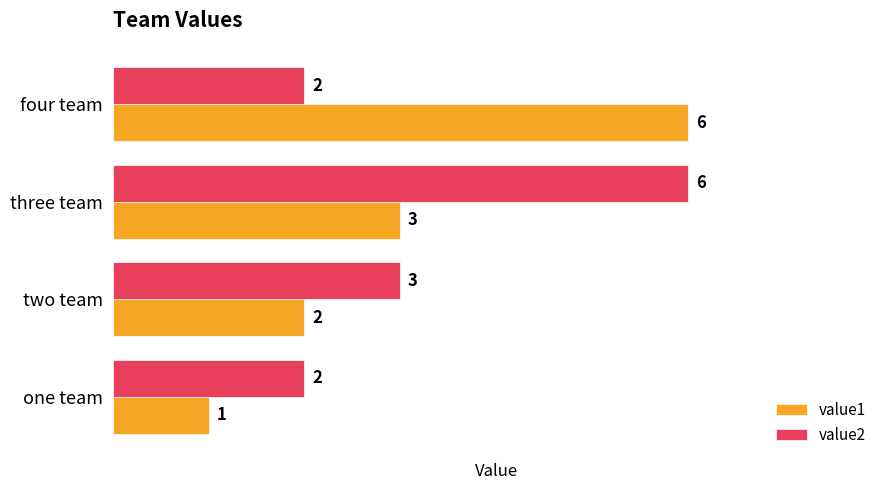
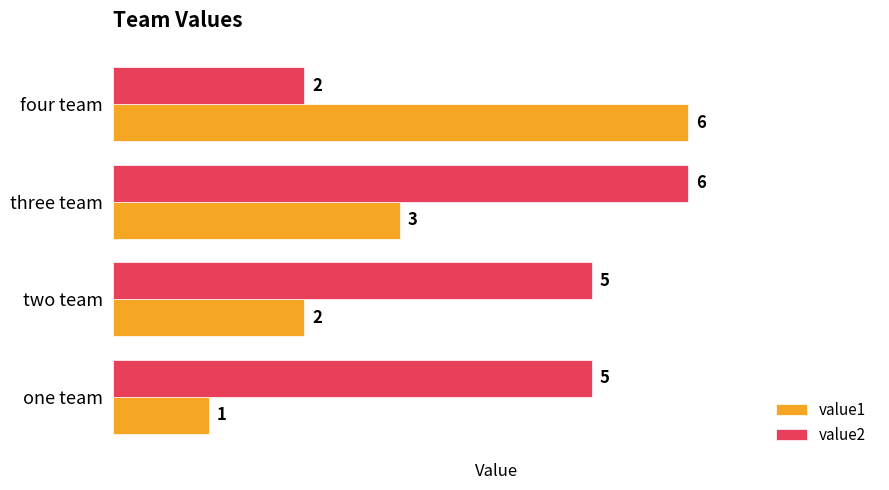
  {
    "value1": {
      "four team": 6,
      "three team": 3,
      "two team": 2,
      "one team": 1
    },
    "value2": {
      "four team": 2,
      "three team": 6,
-     "two team": 3,
-     "one team": 2
+     "two team": 5,
+     "one team": 5
    }
  }
